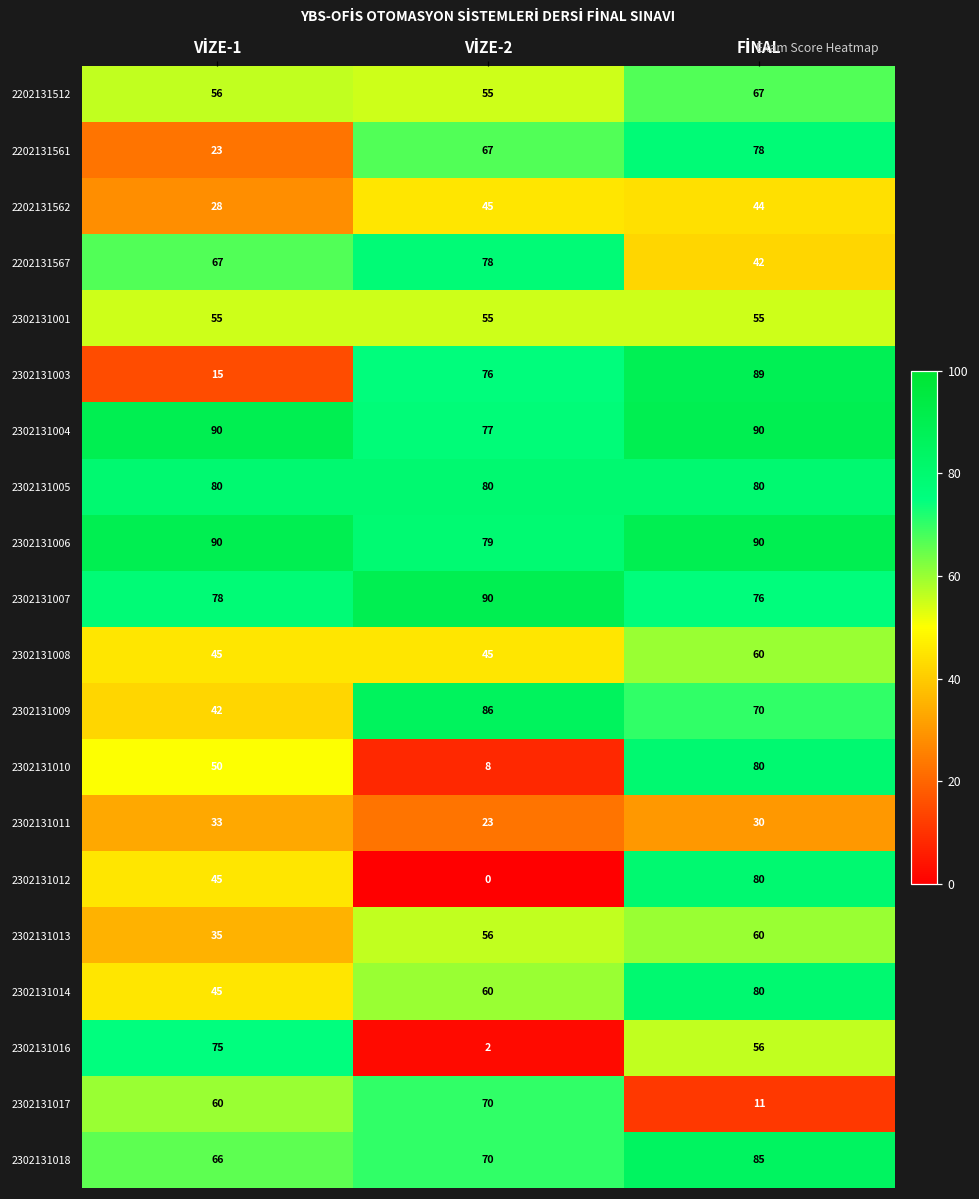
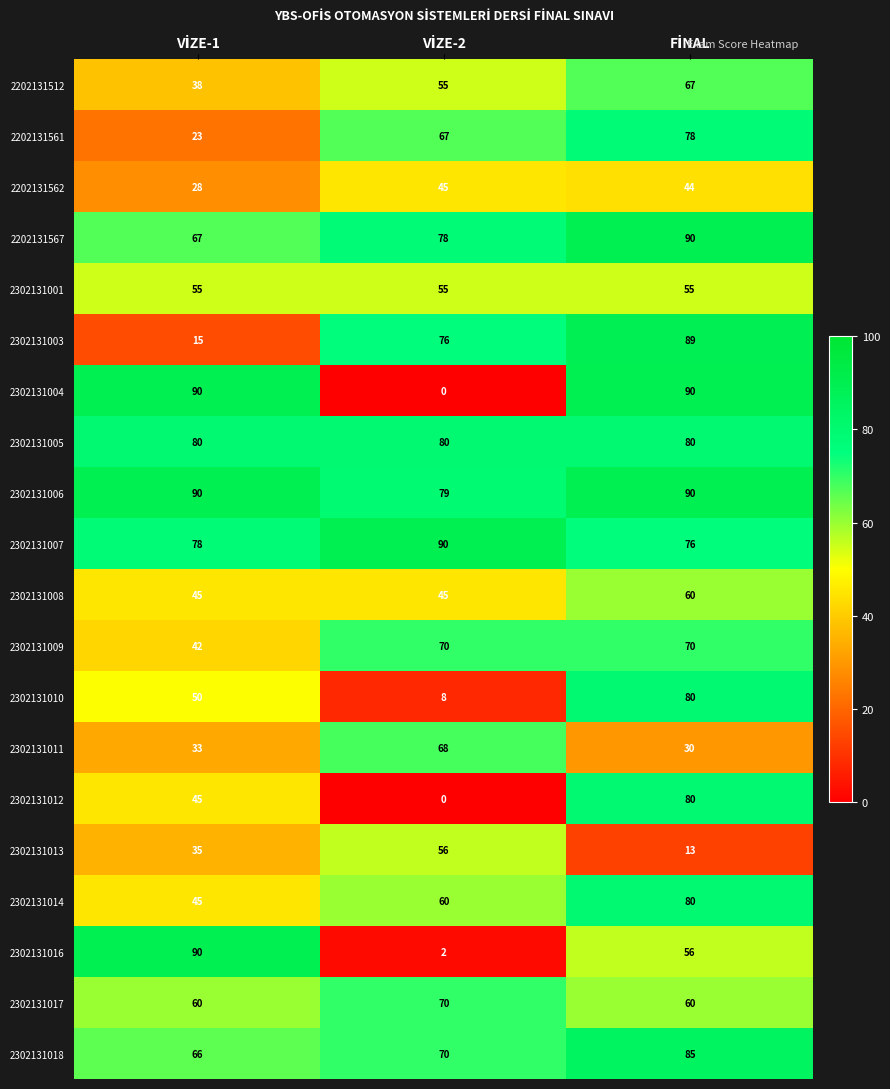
  {
    "2202131512": {
-     "VİZE-1": 56,
+     "VİZE-1": 38,
      "VİZE-2": 55,
      "FİNAL": 67
    },
    "2202131561": {
      "VİZE-1": 23,
      "VİZE-2": 67,
      "FİNAL": 78
    },
    "2202131562": {
      "VİZE-1": 28,
      "VİZE-2": 45,
      "FİNAL": 44
    },
    "2202131567": {
      "VİZE-1": 67,
      "VİZE-2": 78,
-     "FİNAL": 42
+     "FİNAL": 90
    },
    "2302131001": {
      "VİZE-1": 55,
      "VİZE-2": 55,
      "FİNAL": 55
    },
    "2302131003": {
      "VİZE-1": 15,
      "VİZE-2": 76,
      "FİNAL": 89
    },
    "2302131004": {
      "VİZE-1": 90,
-     "VİZE-2": 77,
+     "VİZE-2": 0,
      "FİNAL": 90
    },
    "2302131005": {
      "VİZE-1": 80,
      "VİZE-2": 80,
      "FİNAL": 80
    },
    "2302131006": {
      "VİZE-1": 90,
      "VİZE-2": 79,
      "FİNAL": 90
    },
    "2302131007": {
      "VİZE-1": 78,
      "VİZE-2": 90,
      "FİNAL": 76
    },
    "2302131008": {
      "VİZE-1": 45,
      "VİZE-2": 45,
      "FİNAL": 60
    },
    "2302131009": {
      "VİZE-1": 42,
-     "VİZE-2": 86,
+     "VİZE-2": 70,
      "FİNAL": 70
    },
    "2302131010": {
      "VİZE-1": 50,
      "VİZE-2": 8,
      "FİNAL": 80
    },
    "2302131011": {
      "VİZE-1": 33,
-     "VİZE-2": 23,
+     "VİZE-2": 68,
      "FİNAL": 30
    },
    "2302131012": {
      "VİZE-1": 45,
      "VİZE-2": 0,
      "FİNAL": 80
    },
    "2302131013": {
      "VİZE-1": 35,
      "VİZE-2": 56,
-     "FİNAL": 60
+     "FİNAL": 13
    },
    "2302131014": {
      "VİZE-1": 45,
      "VİZE-2": 60,
      "FİNAL": 80
    },
    "2302131016": {
-     "VİZE-1": 75,
+     "VİZE-1": 90,
      "VİZE-2": 2,
      "FİNAL": 56
    },
    "2302131017": {
      "VİZE-1": 60,
      "VİZE-2": 70,
-     "FİNAL": 11
+     "FİNAL": 60
    },
    "2302131018": {
      "VİZE-1": 66,
      "VİZE-2": 70,
      "FİNAL": 85
    }
  }
